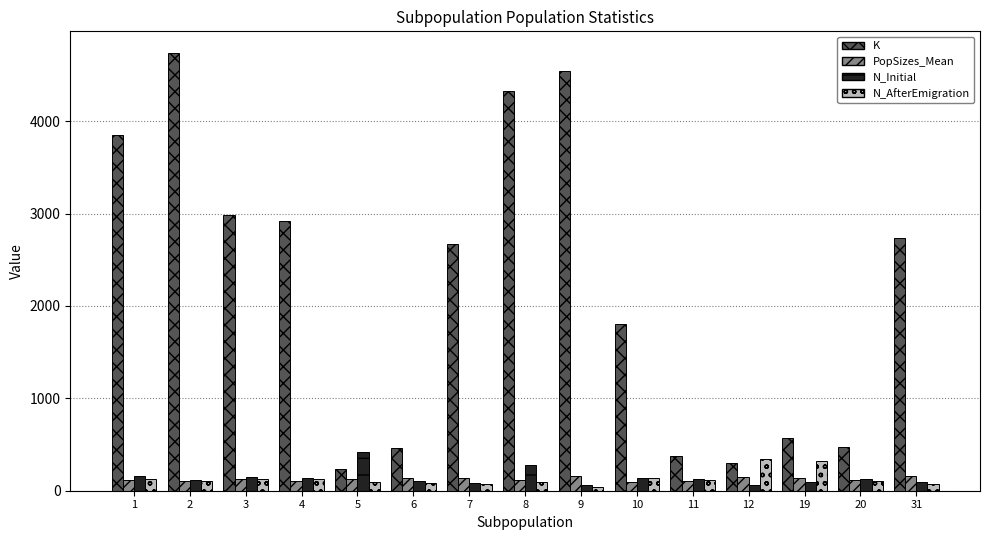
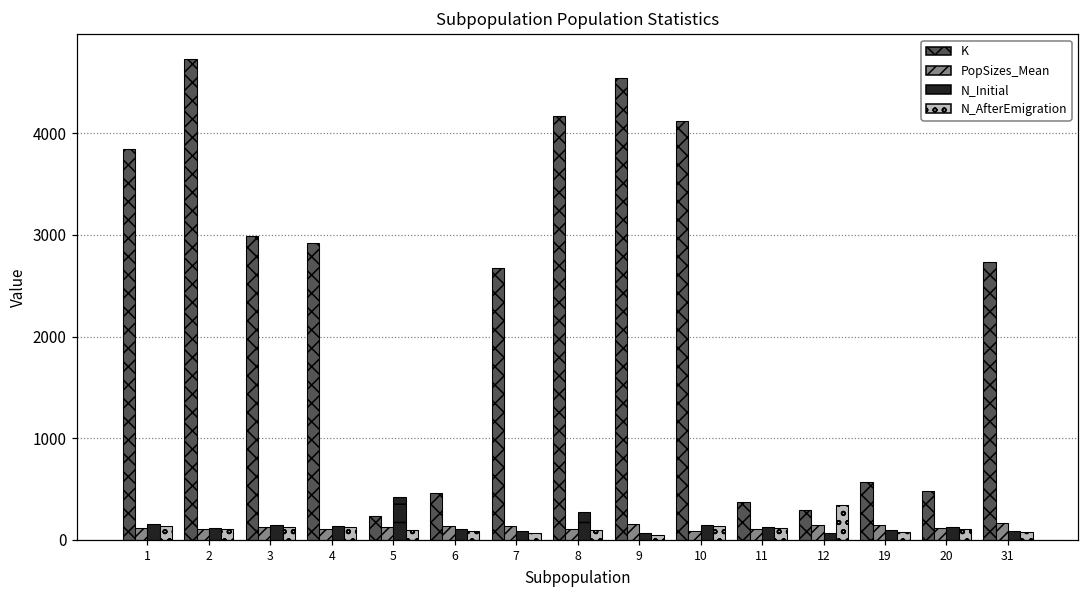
  {
    "K": {
      "1": 3800,
      "2": 4700,
      "3": 3000,
      "4": 2900,
      "5": 200,
      "6": 500,
      "7": 2700,
-     "8": 4300,
+     "8": 4200,
      "9": 4500,
-     "10": 1800,
+     "10": 4100,
      "11": 400,
      "12": 300,
      "19": 600,
      "20": 500,
      "31": 2700
    },
    "PopSizes_Mean": {
      "1": 100,
      "2": 100,
      "3": 100,
      "4": 100,
      "5": 100,
      "6": 100,
      "7": 100,
      "8": 100,
      "9": 200,
      "10": 100,
      "11": 100,
      "12": 100,
      "19": 100,
      "20": 100,
      "31": 200
    },
    "N_Initial": {
      "1": 200,
      "2": 100,
      "3": 100,
      "4": 100,
      "5": 400,
      "6": 100,
      "7": 100,
      "8": 300,
      "9": 100,
      "10": 100,
      "11": 100,
      "12": 100,
      "19": 100,
      "20": 100,
      "31": 100
    },
    "N_AfterEmigration": {
      "1": 100,
      "2": 100,
      "3": 100,
      "4": 100,
      "5": 100,
      "6": 100,
      "7": 100,
      "8": 100,
      "9": 0,
      "10": 100,
      "11": 100,
      "12": 300,
-     "19": 300,
+     "19": 100,
      "20": 100,
      "31": 100
    }
  }
